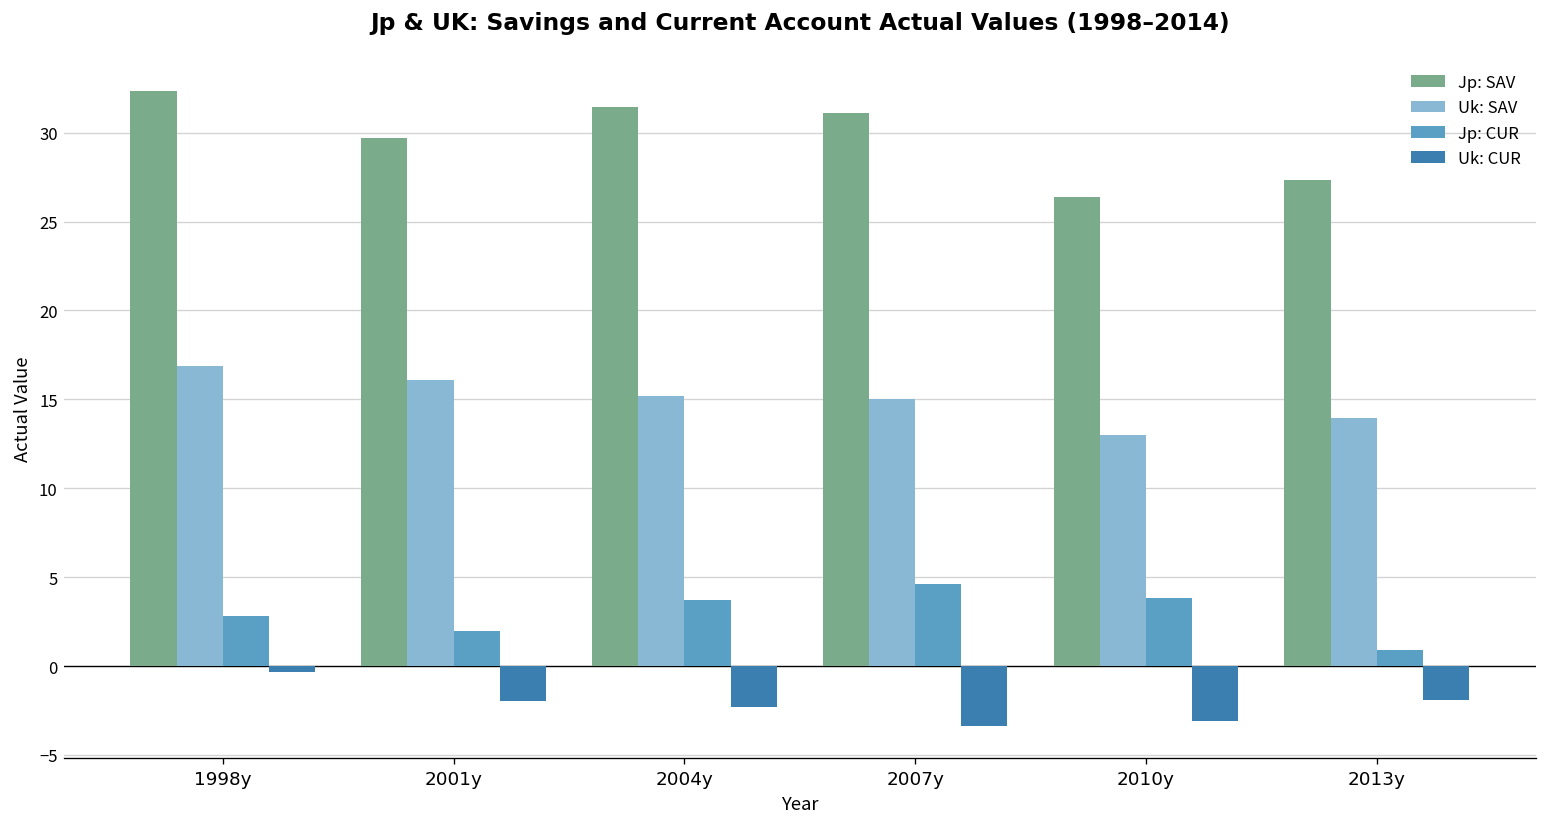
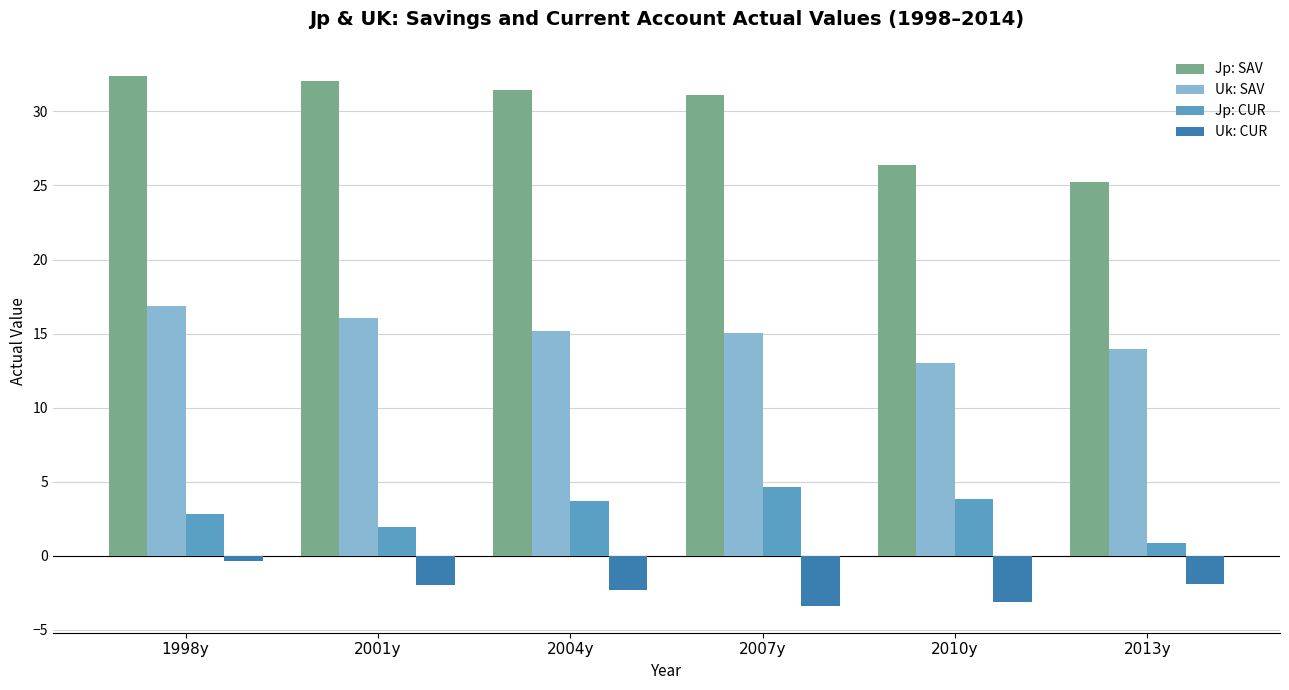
  {
    "Jp: SAV": {
      "1998y": 32.4,
-     "2001y": 29.7,
+     "2001y": 32.0,
      "2004y": 31.4,
      "2007y": 31.1,
      "2010y": 26.4,
-     "2013y": 27.3
+     "2013y": 25.3
    }
  }
